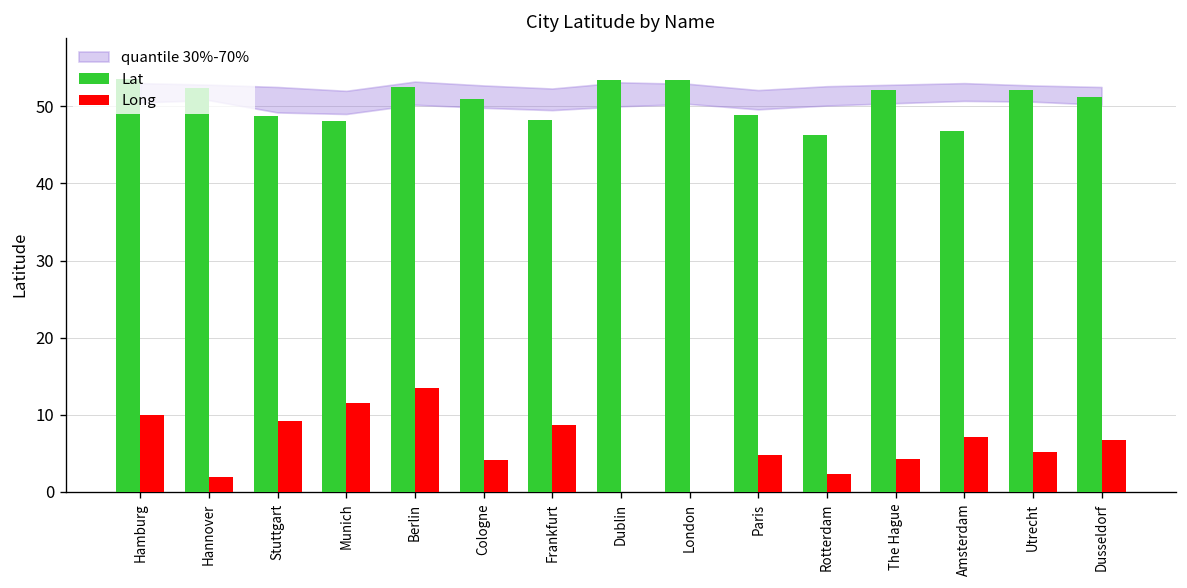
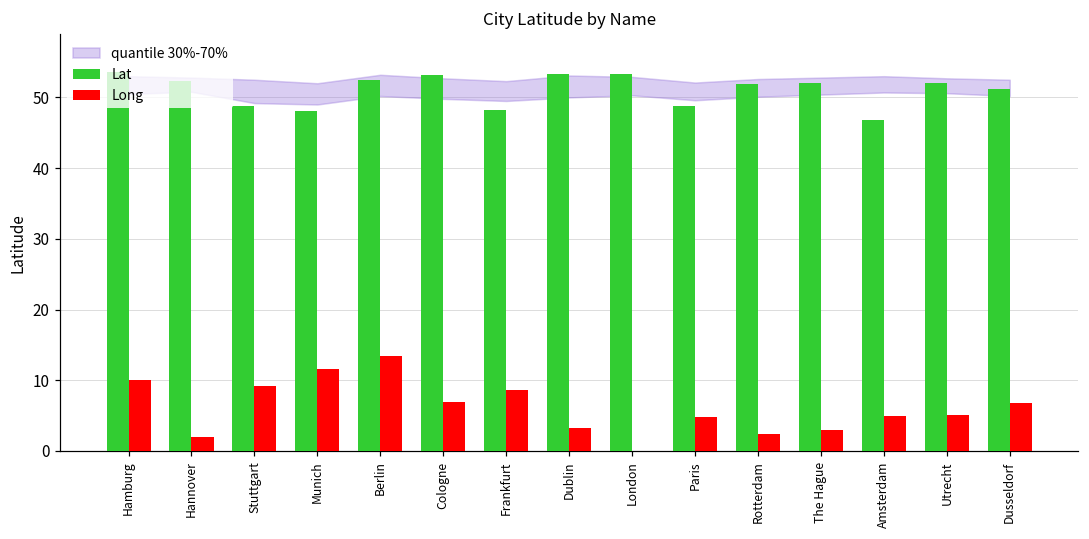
  {
    "Lat": {
      "Stuttgart": 49,
      "Munich": 48,
      "Berlin": 53,
-     "Cologne": 51,
+     "Cologne": 53,
      "Frankfurt": 48,
      "Dublin": 53,
      "London": 53,
      "Paris": 49,
-     "Rotterdam": 46,
+     "Rotterdam": 52,
      "The Hague": 52,
      "Amsterdam": 47,
      "Utrecht": 52,
      "Dusseldorf": 51
    },
    "Long": {
      "Hamburg": 10,
      "Hannover": 2,
      "Stuttgart": 9,
      "Munich": 12,
      "Berlin": 13,
-     "Cologne": 4,
+     "Cologne": 7,
      "Frankfurt": 9,
-     "Dublin": 0,
+     "Dublin": 3,
      "London": 0,
      "Paris": 5,
      "Rotterdam": 2,
-     "The Hague": 4,
-     "Amsterdam": 7,
+     "The Hague": 3,
+     "Amsterdam": 5,
      "Utrecht": 5,
      "Dusseldorf": 7
    }
  }
